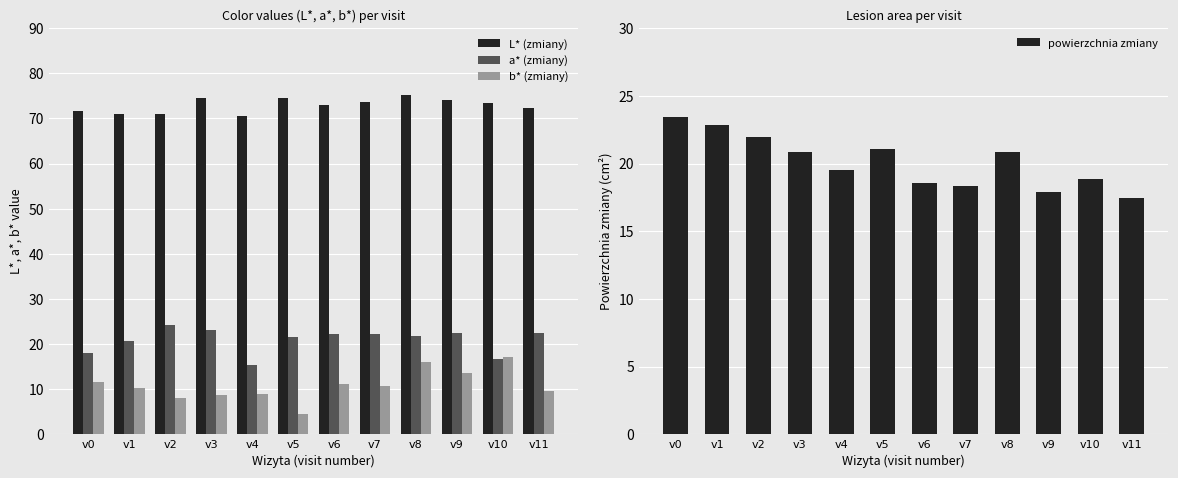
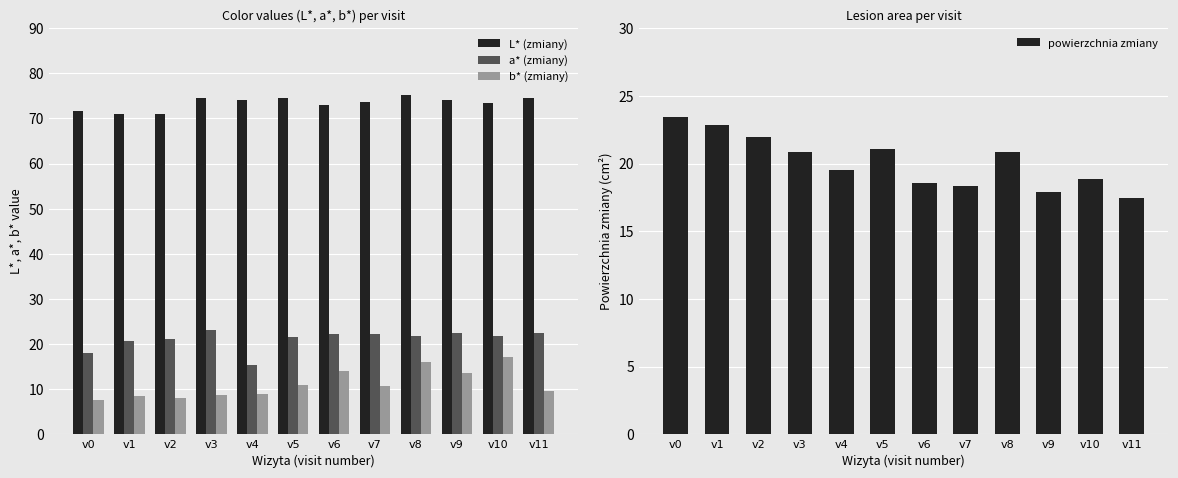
  {
    "Color values (L*, a*, b*) per visit": {
      "L* (zmiany)": {
        "v0": 72,
        "v1": 71,
        "v2": 71,
        "v3": 75,
-       "v4": 71,
+       "v4": 74,
        "v5": 74,
        "v6": 73,
        "v7": 74,
        "v8": 75,
        "v9": 74,
        "v10": 74,
-       "v11": 72
+       "v11": 74
      },
      "a* (zmiany)": {
        "v0": 18,
        "v1": 21,
-       "v2": 24,
+       "v2": 21,
        "v3": 23,
        "v4": 15,
        "v5": 22,
        "v6": 22,
        "v7": 22,
        "v8": 22,
        "v9": 22,
-       "v10": 17,
+       "v10": 22,
        "v11": 22
      },
      "b* (zmiany)": {
-       "v0": 12,
-       "v1": 10,
+       "v0": 8,
+       "v1": 8,
        "v2": 8,
        "v3": 9,
        "v4": 9,
-       "v5": 5,
-       "v6": 11,
+       "v5": 11,
+       "v6": 14,
        "v7": 11,
        "v8": 16,
        "v9": 14,
        "v10": 17,
        "v11": 10
      }
    },
    "Lesion area per visit": {
      "v0": 23.5,
      "v1": 22.9,
      "v2": 21.9,
      "v3": 20.8,
      "v4": 19.5,
      "v5": 21.1,
      "v6": 18.5,
      "v7": 18.4,
      "v8": 20.8,
      "v9": 17.9,
      "v10": 18.9,
      "v11": 17.5
    }
  }
